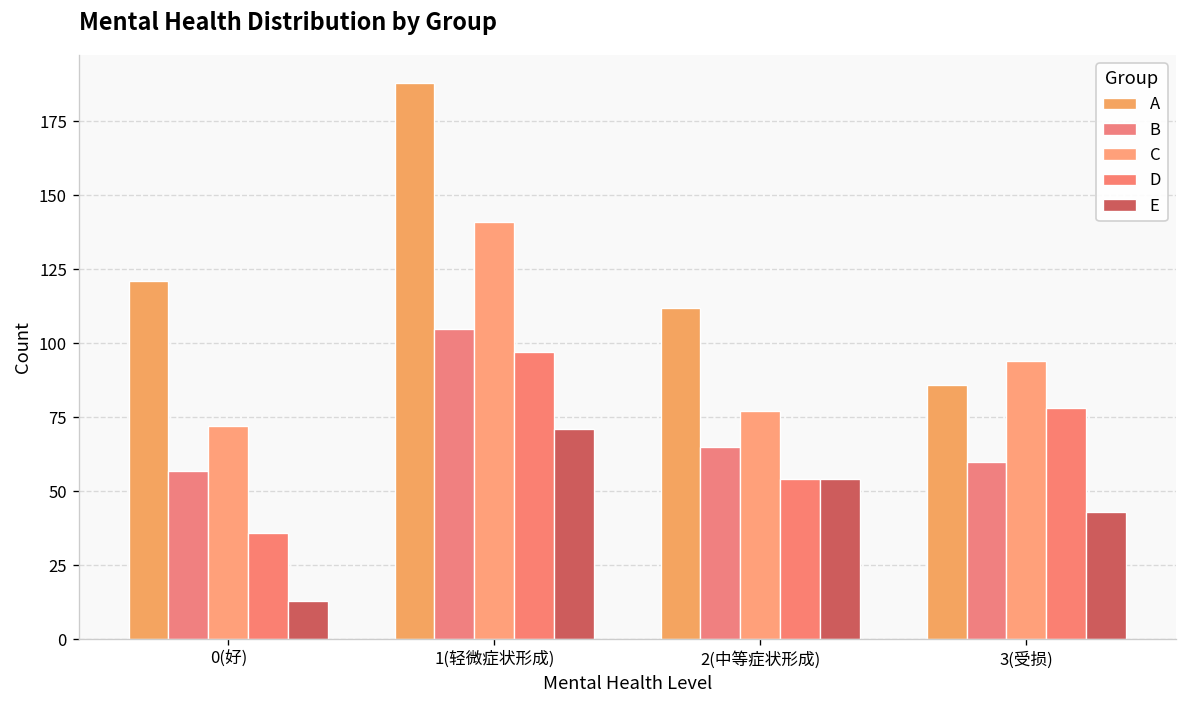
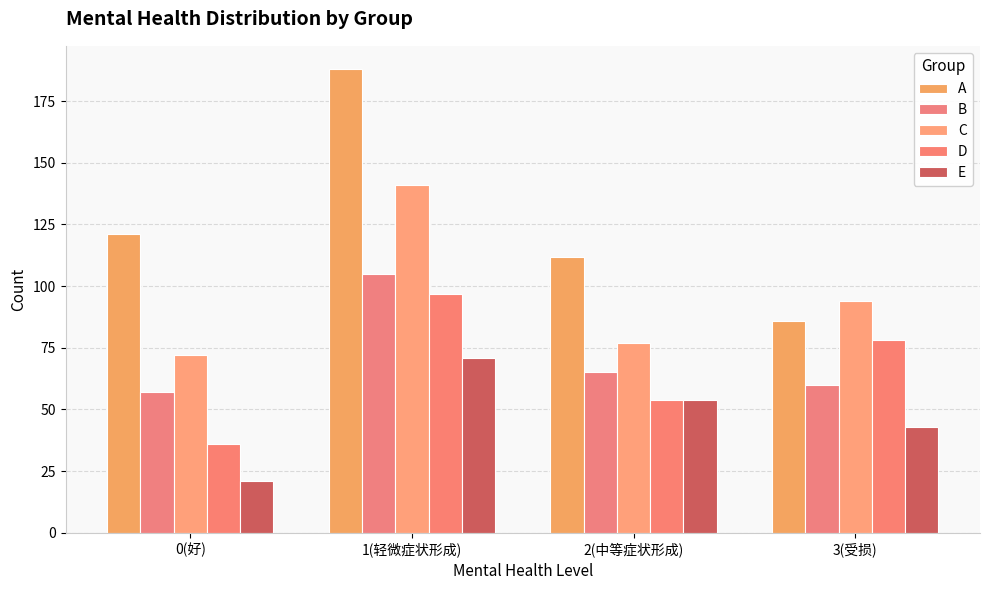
  {
    "E": {
-     "0(好)": 13,
+     "0(好)": 21,
      "1(轻微症状形成)": 71,
      "2(中等症状形成)": 54,
      "3(受损)": 43
    }
  }
